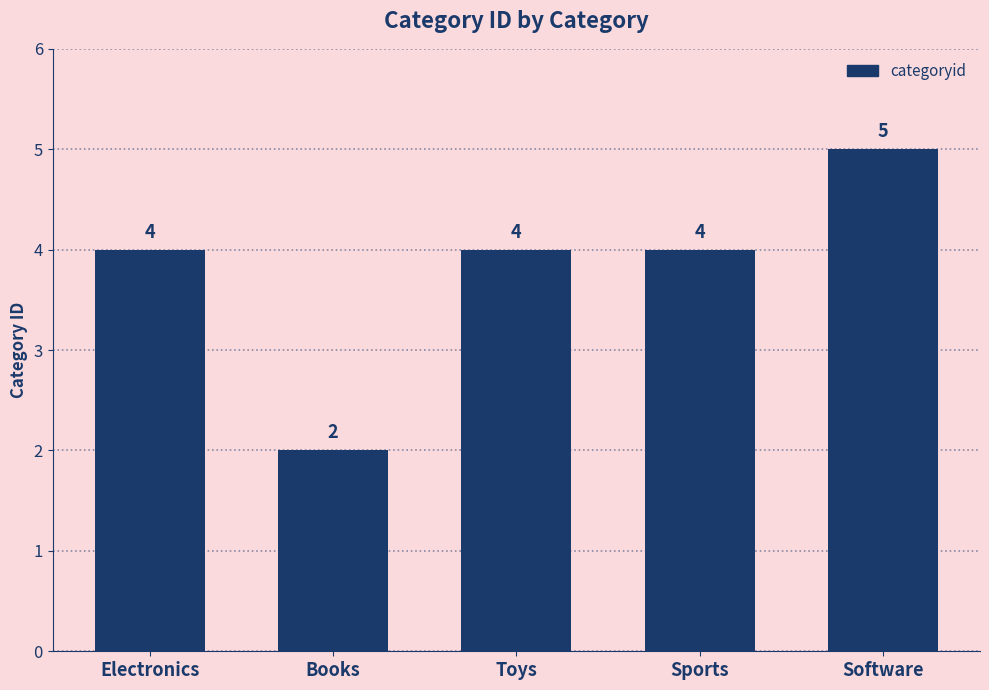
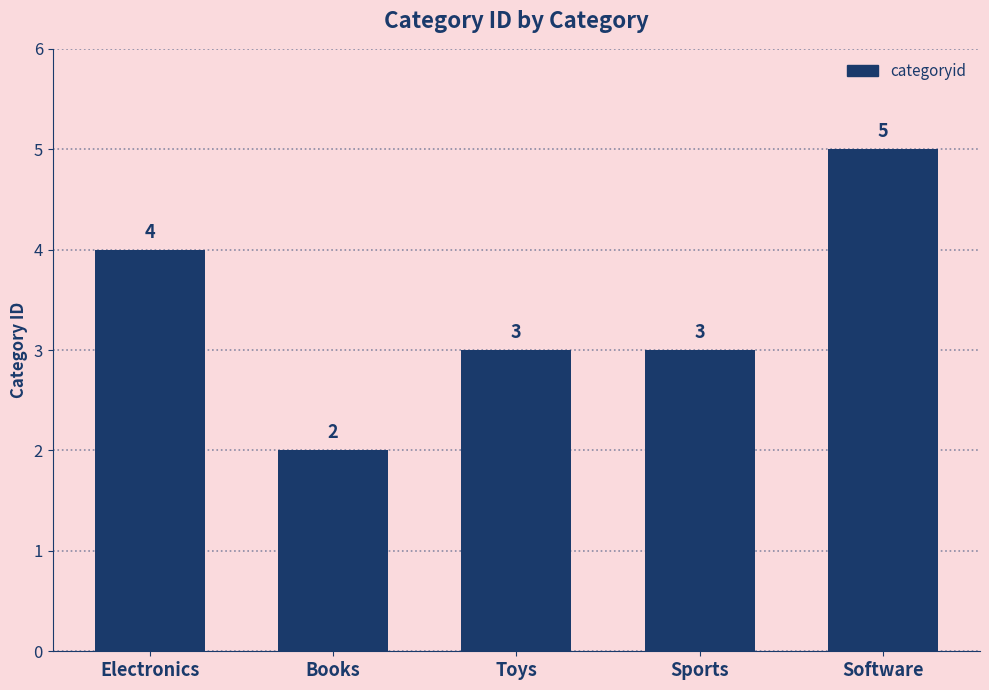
  {
    "Electronics": 4,
    "Books": 2,
-   "Toys": 4,
-   "Sports": 4,
+   "Toys": 3,
+   "Sports": 3,
    "Software": 5
  }
